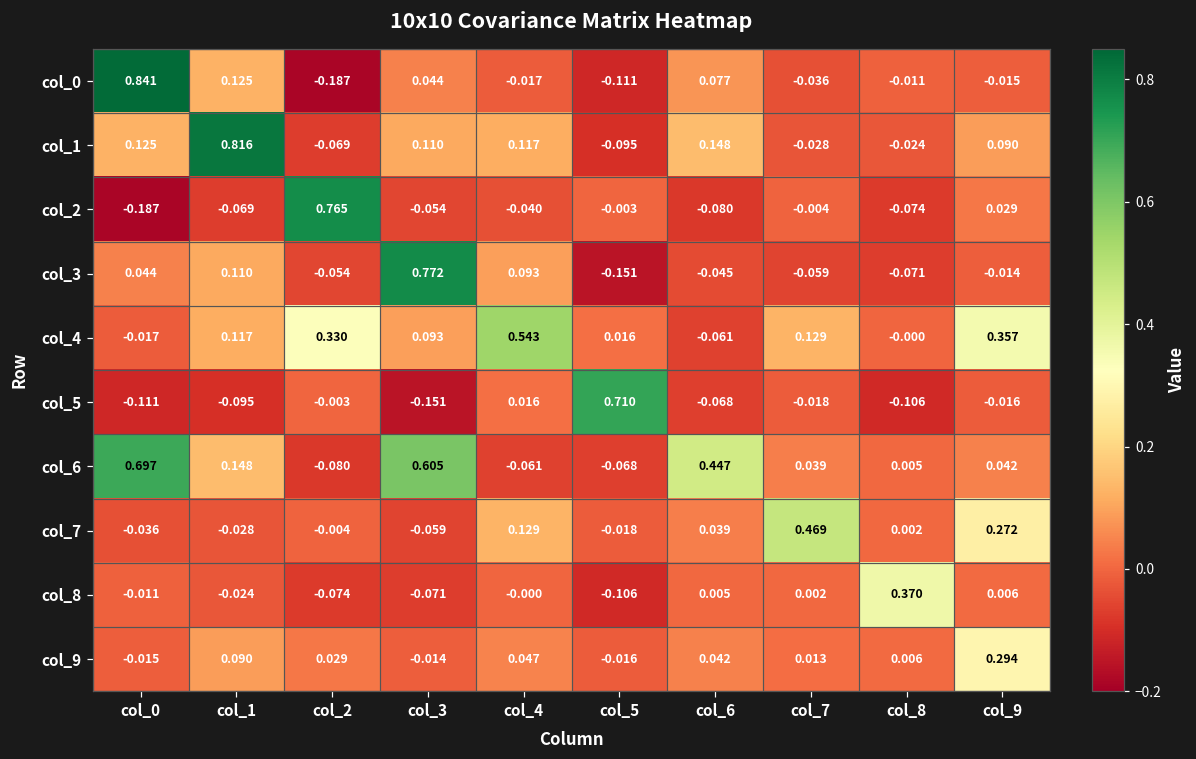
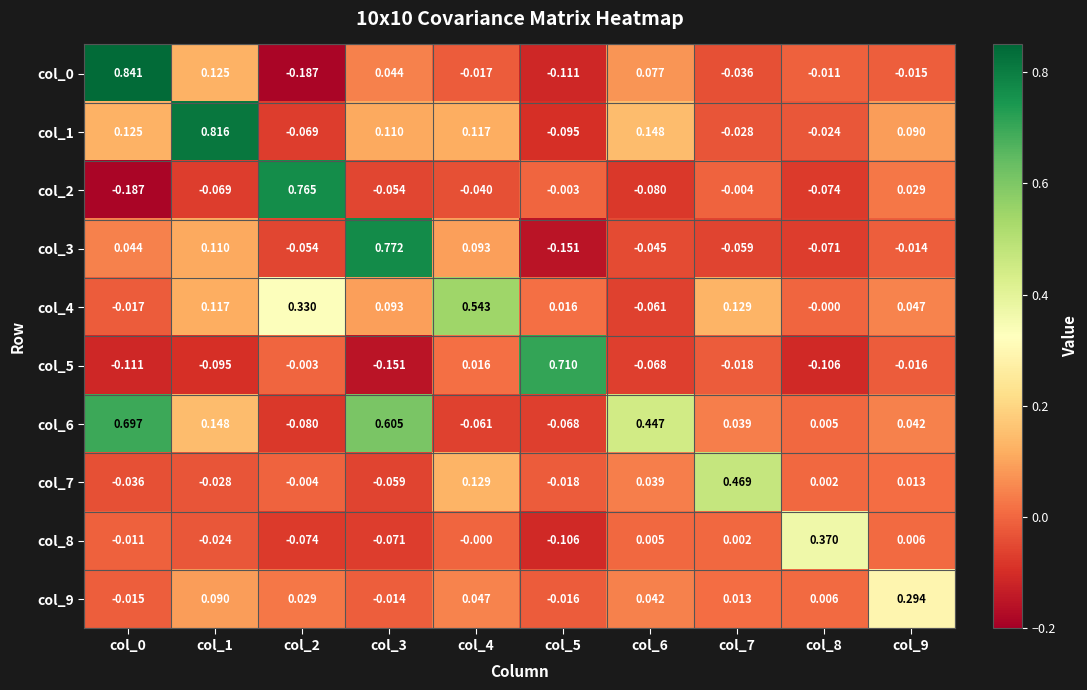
  {
    "col_0": {
      "col_0": 0.841,
      "col_1": 0.125,
      "col_2": -0.187,
      "col_3": 0.044,
      "col_4": -0.017,
      "col_5": -0.111,
      "col_6": 0.077,
      "col_7": -0.036,
      "col_8": -0.011,
      "col_9": -0.015
    },
    "col_1": {
      "col_0": 0.125,
      "col_1": 0.816,
      "col_2": -0.069,
      "col_3": 0.110,
      "col_4": 0.117,
      "col_5": -0.095,
      "col_6": 0.148,
      "col_7": -0.028,
      "col_8": -0.024,
      "col_9": 0.090
    },
    "col_2": {
      "col_0": -0.187,
      "col_1": -0.069,
      "col_2": 0.765,
      "col_3": -0.054,
      "col_4": -0.040,
      "col_5": -0.003,
      "col_6": -0.080,
      "col_7": -0.004,
      "col_8": -0.074,
      "col_9": 0.029
    },
    "col_3": {
      "col_0": 0.044,
      "col_1": 0.110,
      "col_2": -0.054,
      "col_3": 0.772,
      "col_4": 0.093,
      "col_5": -0.151,
      "col_6": -0.045,
      "col_7": -0.059,
      "col_8": -0.071,
      "col_9": -0.014
    },
    "col_4": {
      "col_0": -0.017,
      "col_1": 0.117,
      "col_2": 0.330,
      "col_3": 0.093,
      "col_4": 0.543,
      "col_5": 0.016,
      "col_6": -0.061,
      "col_7": 0.129,
      "col_8": -0.000,
-     "col_9": 0.357
+     "col_9": 0.047
    },
    "col_5": {
      "col_0": -0.111,
      "col_1": -0.095,
      "col_2": -0.003,
      "col_3": -0.151,
      "col_4": 0.016,
      "col_5": 0.710,
      "col_6": -0.068,
      "col_7": -0.018,
      "col_8": -0.106,
      "col_9": -0.016
    },
    "col_6": {
      "col_0": 0.697,
      "col_1": 0.148,
      "col_2": -0.080,
      "col_3": 0.605,
      "col_4": -0.061,
      "col_5": -0.068,
      "col_6": 0.447,
      "col_7": 0.039,
      "col_8": 0.005,
      "col_9": 0.042
    },
    "col_7": {
      "col_0": -0.036,
      "col_1": -0.028,
      "col_2": -0.004,
      "col_3": -0.059,
      "col_4": 0.129,
      "col_5": -0.018,
      "col_6": 0.039,
      "col_7": 0.469,
      "col_8": 0.002,
-     "col_9": 0.272
+     "col_9": 0.013
    },
    "col_8": {
      "col_0": -0.011,
      "col_1": -0.024,
      "col_2": -0.074,
      "col_3": -0.071,
      "col_4": -0.000,
      "col_5": -0.106,
      "col_6": 0.005,
      "col_7": 0.002,
      "col_8": 0.370,
      "col_9": 0.006
    },
    "col_9": {
      "col_0": -0.015,
      "col_1": 0.090,
      "col_2": 0.029,
      "col_3": -0.014,
      "col_4": 0.047,
      "col_5": -0.016,
      "col_6": 0.042,
      "col_7": 0.013,
      "col_8": 0.006,
      "col_9": 0.294
    }
  }
